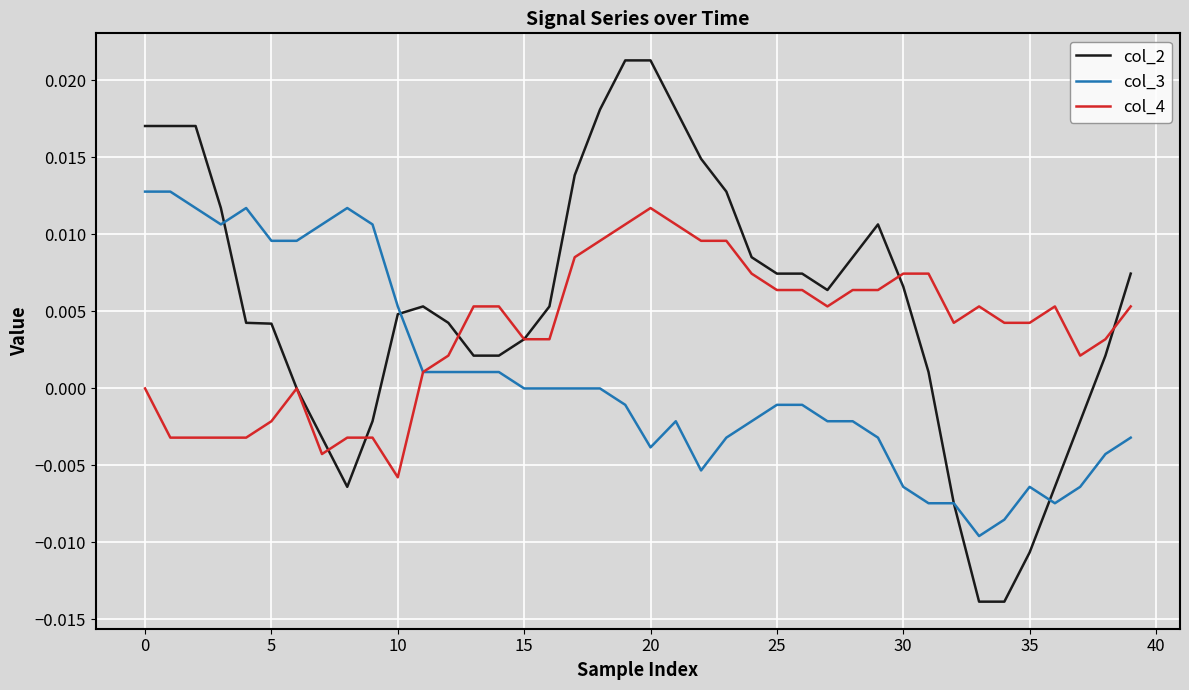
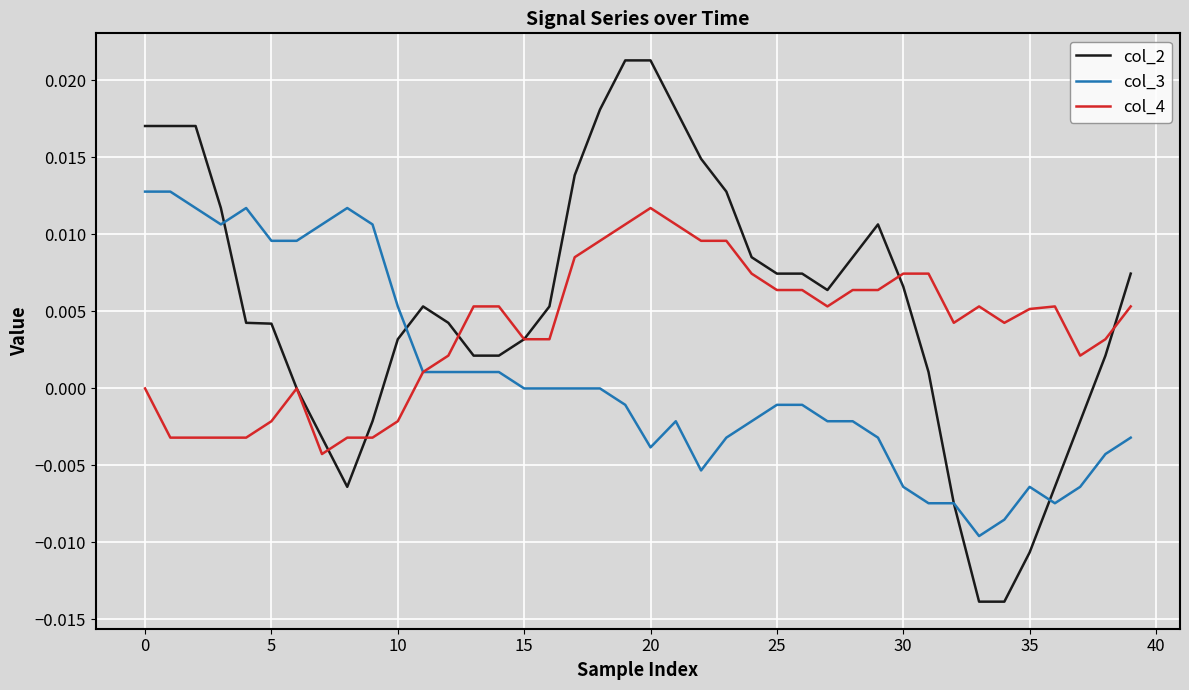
  {
    "col_2": {
      "0": 0.0170,
      "5": 0.0042,
-     "10": 0.0048,
+     "10": 0.0032,
      "20": 0.0213,
      "25": 0.0075,
      "30": 0.0066,
      "35": -0.0107
    },
    "col_3": {
      "0": 0.0128,
      "5": 0.0096,
      "10": 0.0053,
      "15": 0.0000,
      "20": -0.0038,
      "25": -0.0011,
      "30": -0.0064,
      "35": -0.0064
    },
    "col_4": {
      "0": 0.0000,
      "5": -0.0021,
-     "10": -0.0058,
+     "10": -0.0021,
      "20": 0.0117,
      "25": 0.0064,
      "30": 0.0075,
-     "35": 0.0043
+     "35": 0.0052
    }
  }
